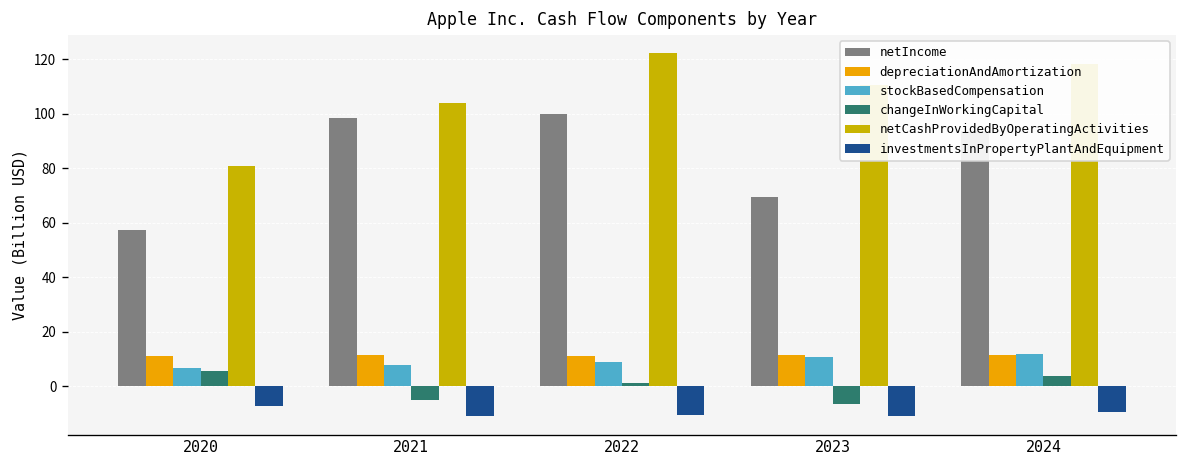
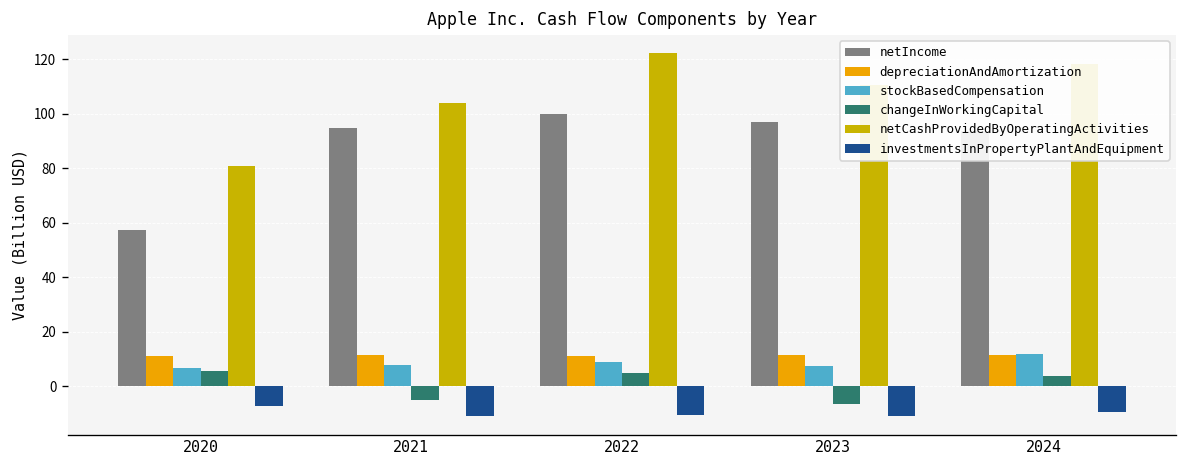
  {
    "netIncome": {
      "2020": 57,
-     "2021": 98,
+     "2021": 95,
      "2022": 100,
-     "2023": 69
+     "2023": 97
    },
    "stockBasedCompensation": {
      "2020": 7,
      "2021": 8,
      "2022": 9,
-     "2023": 11,
+     "2023": 7,
      "2024": 12
    },
    "changeInWorkingCapital": {
      "2020": 6,
      "2021": -5,
-     "2022": 1,
+     "2022": 5,
      "2023": -7,
      "2024": 4
    },
    "investmentsInPropertyPlantAndEquipment": {
      "2020": -7,
      "2021": -11,
      "2022": -11,
      "2023": -11,
      "2024": -9
    }
  }
